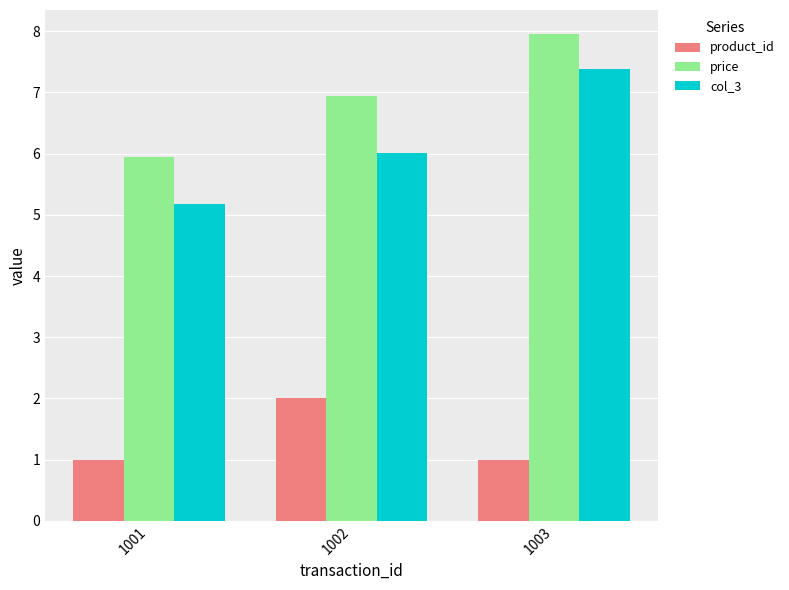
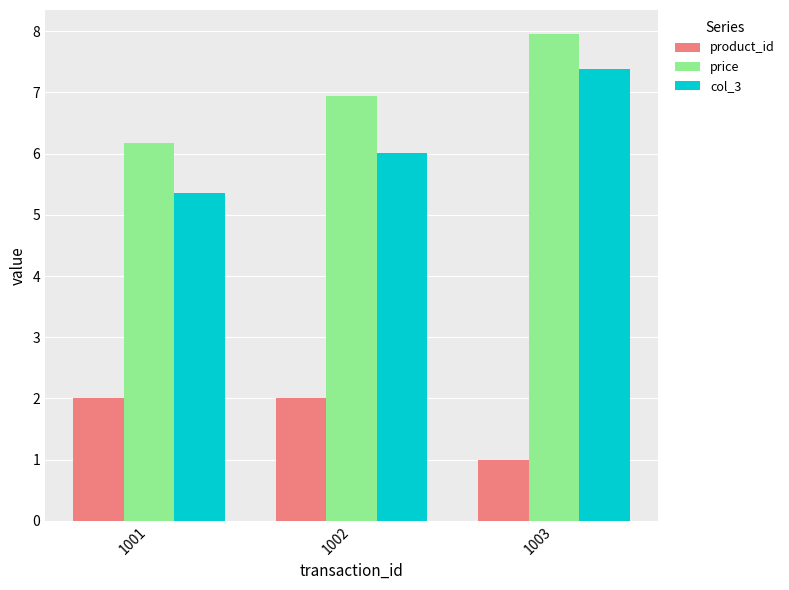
  {
    "product_id": {
-     "1001": 1,
+     "1001": 2,
      "1002": 2,
      "1003": 1
    },
    "price": {
-     "1001": 6.0,
+     "1001": 6.2,
      "1002": 7.0,
      "1003": 8.0
    },
    "col_3": {
-     "1001": 5.2,
+     "1001": 5.4,
      "1002": 6.0,
      "1003": 7.4
    }
  }
